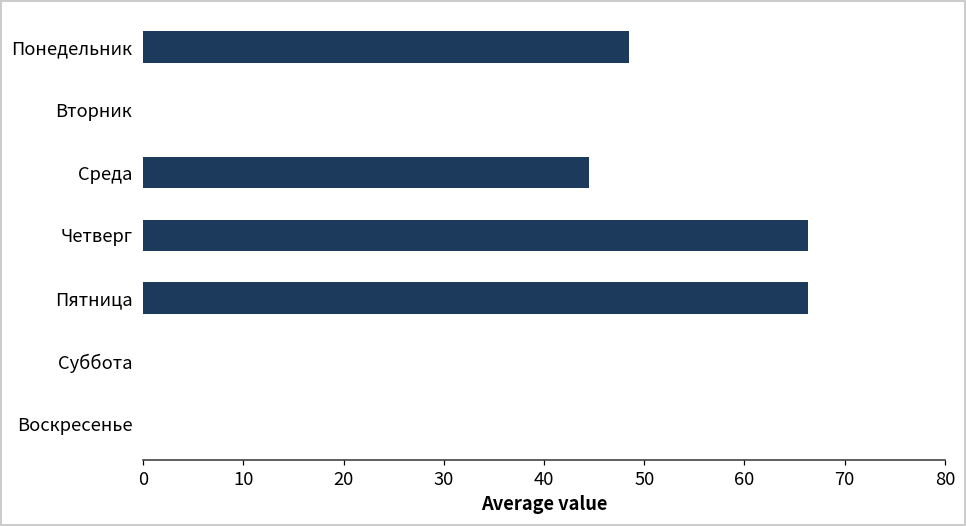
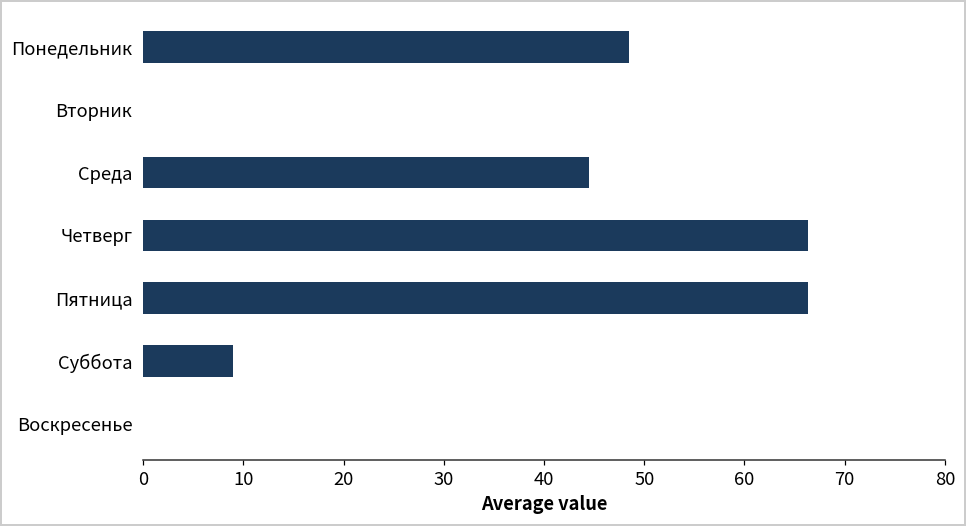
  {
    "Понедельник": 48,
    "Вторник": 0,
    "Среда": 45,
    "Четверг": 66,
    "Пятница": 66,
-   "Суббота": 0,
+   "Суббота": 9,
    "Воскресенье": 0
  }
